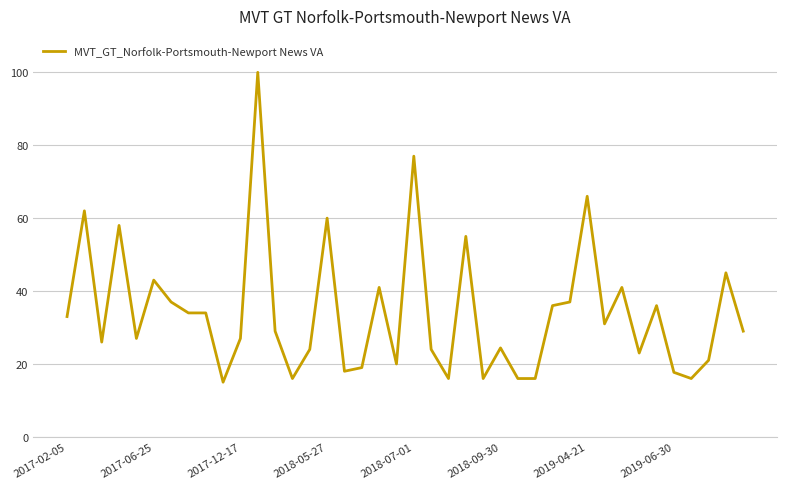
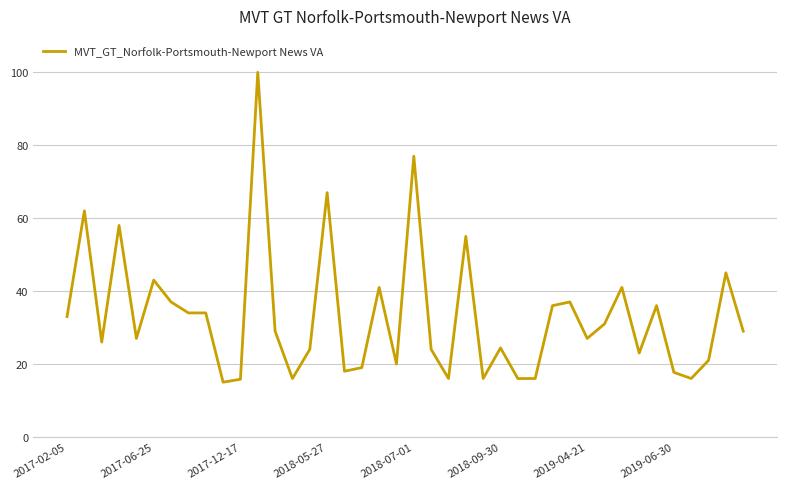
  {
    "2017-02-05": 33,
    "2017-06-25": 43,
-   "2017-12-17": 27,
-   "2018-05-27": 60,
+   "2017-12-17": 16,
+   "2018-05-27": 67,
    "2018-07-01": 77,
    "2018-09-30": 24,
-   "2019-04-21": 66,
+   "2019-04-21": 27,
    "2019-06-30": 18
  }
